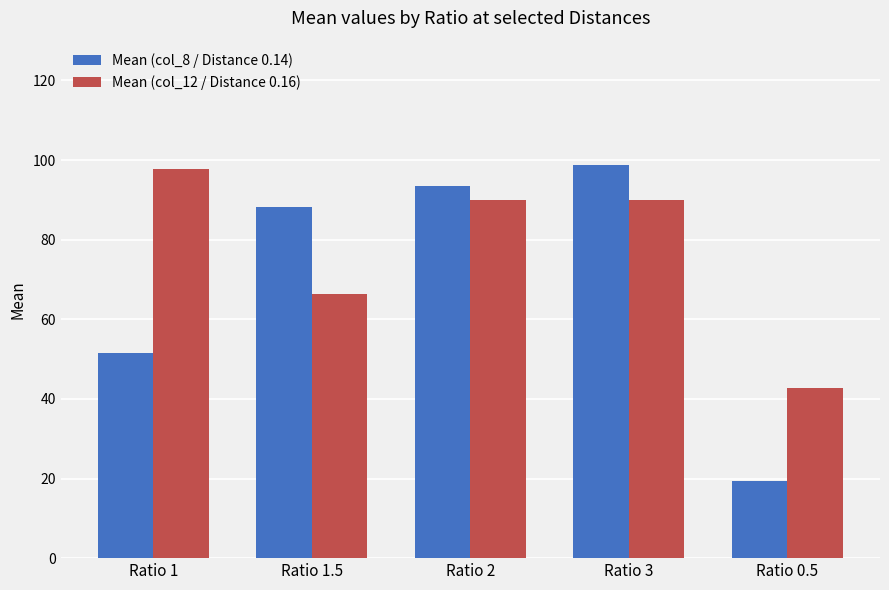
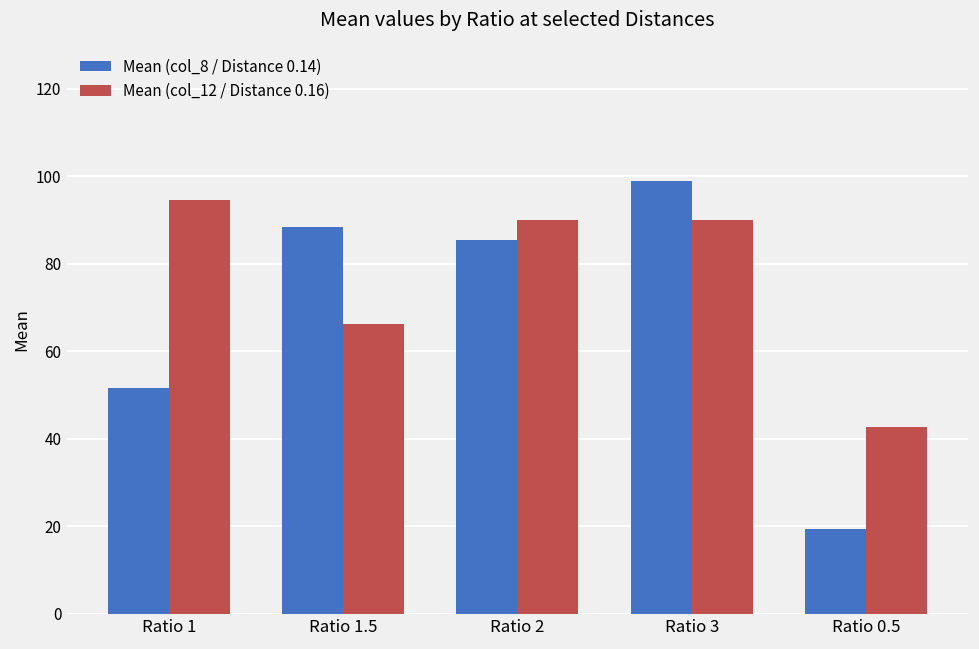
  {
    "Mean (col_8 / Distance 0.14)": {
      "Ratio 1": 52,
      "Ratio 1.5": 88,
-     "Ratio 2": 94,
+     "Ratio 2": 86,
      "Ratio 3": 99,
      "Ratio 0.5": 19
    },
    "Mean (col_12 / Distance 0.16)": {
-     "Ratio 1": 98,
+     "Ratio 1": 95,
      "Ratio 1.5": 66,
      "Ratio 2": 90,
      "Ratio 3": 90,
      "Ratio 0.5": 43
    }
  }
